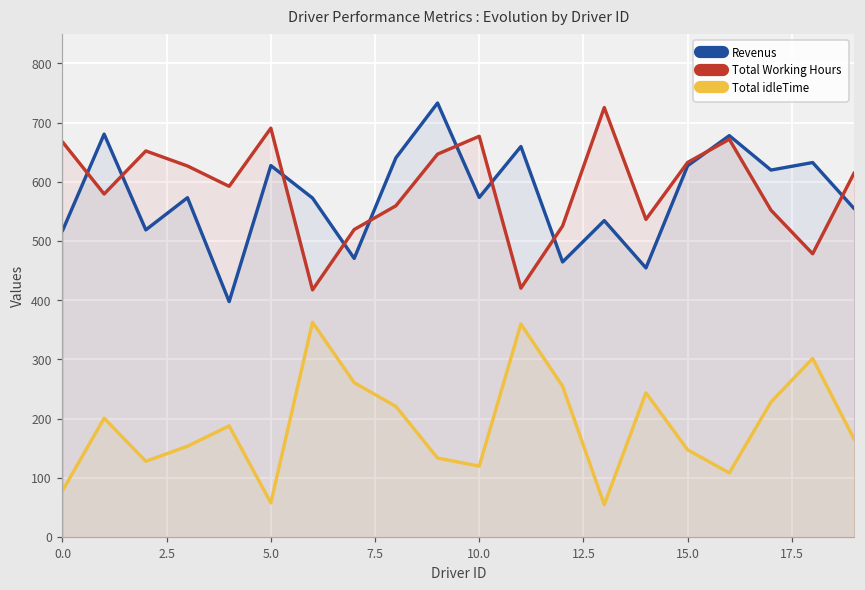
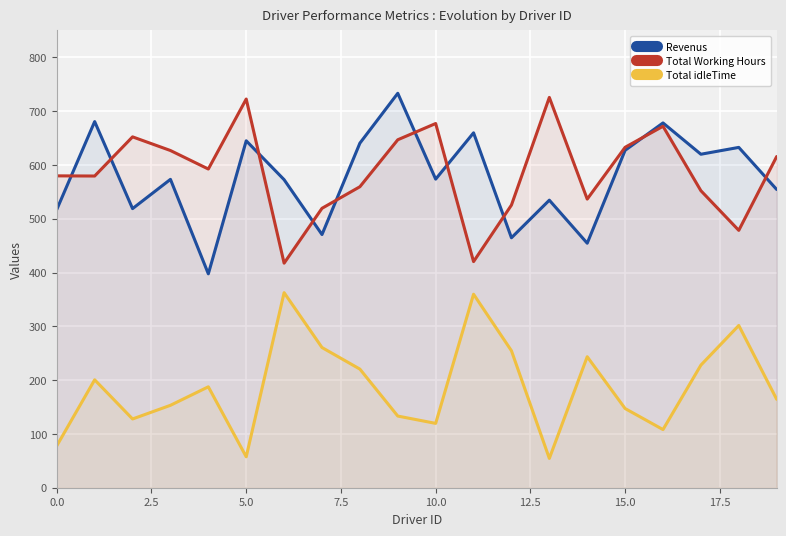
  {
    "Revenus": {
      "0.0": 520,
-     "5.0": 630,
+     "5.0": 640,
      "10.0": 570,
      "15.0": 630
    },
    "Total Working Hours": {
-     "0.0": 670,
-     "5.0": 690,
+     "0.0": 580,
+     "5.0": 720,
      "10.0": 680,
      "15.0": 630
    },
    "Total idleTime": {
      "0.0": 80,
      "5.0": 60,
      "10.0": 120,
      "15.0": 150
    }
  }
